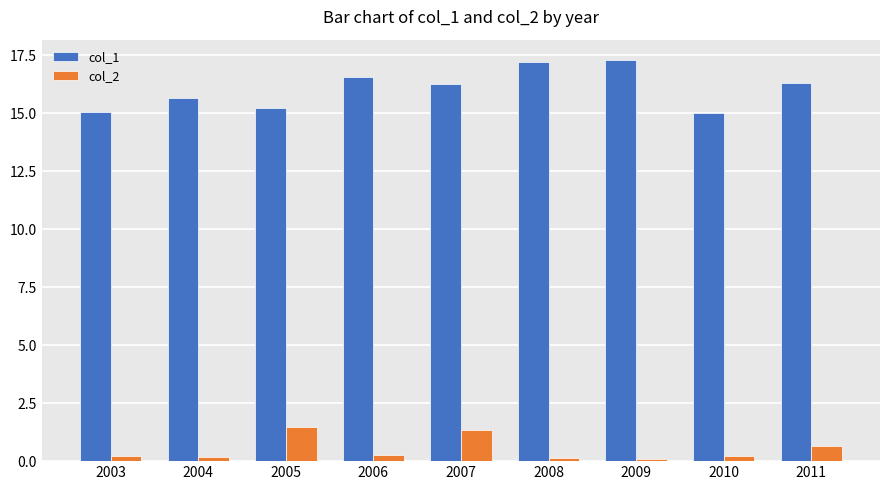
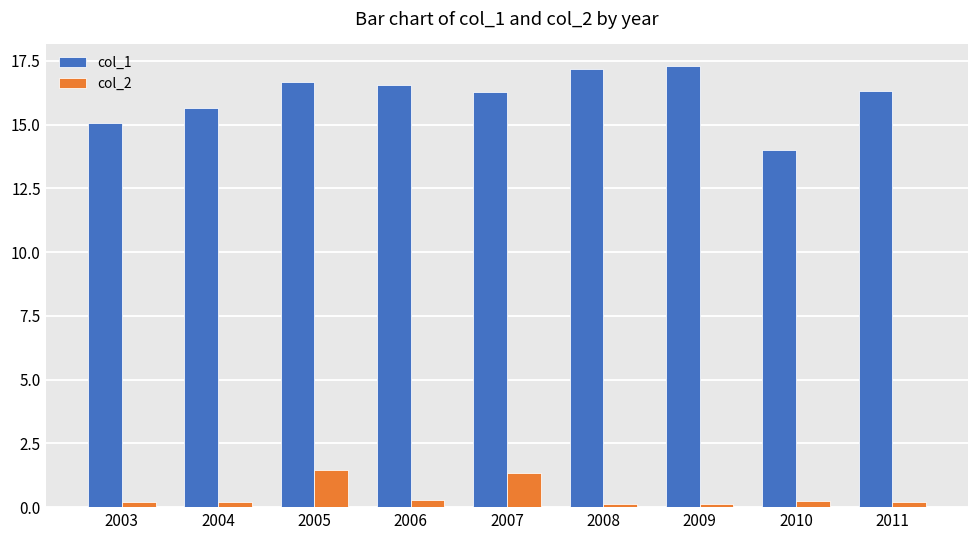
  {
    "col_1": {
      "2003": 15.1,
      "2004": 15.7,
-     "2005": 15.3,
+     "2005": 16.7,
      "2006": 16.6,
      "2007": 16.3,
      "2008": 17.2,
      "2009": 17.3,
-     "2010": 15,
+     "2010": 14,
      "2011": 16.3
    },
    "col_2": {
      "2003": 0.2,
      "2004": 0.2,
      "2005": 1.5,
      "2006": 0.3,
      "2007": 1.3,
      "2008": 0.1,
      "2009": 0.1,
      "2010": 0.2,
-     "2011": 0.6
+     "2011": 0.2
    }
  }
